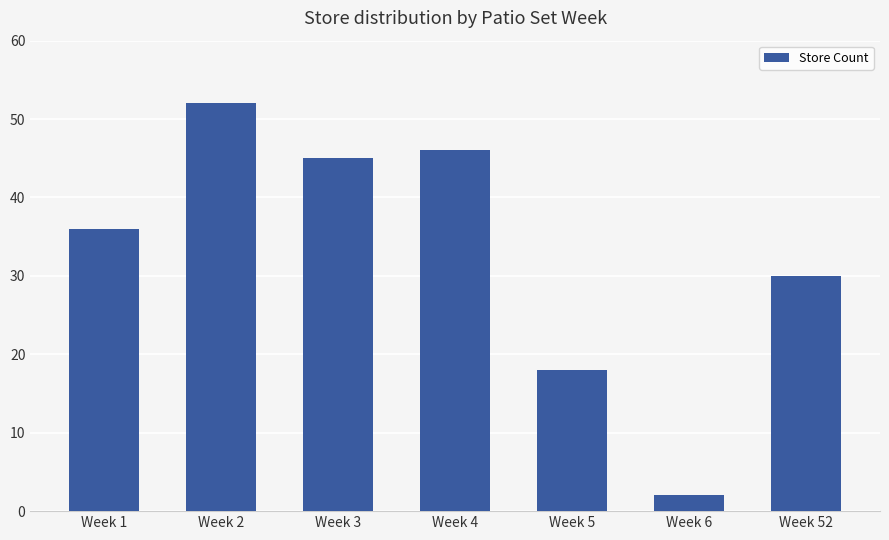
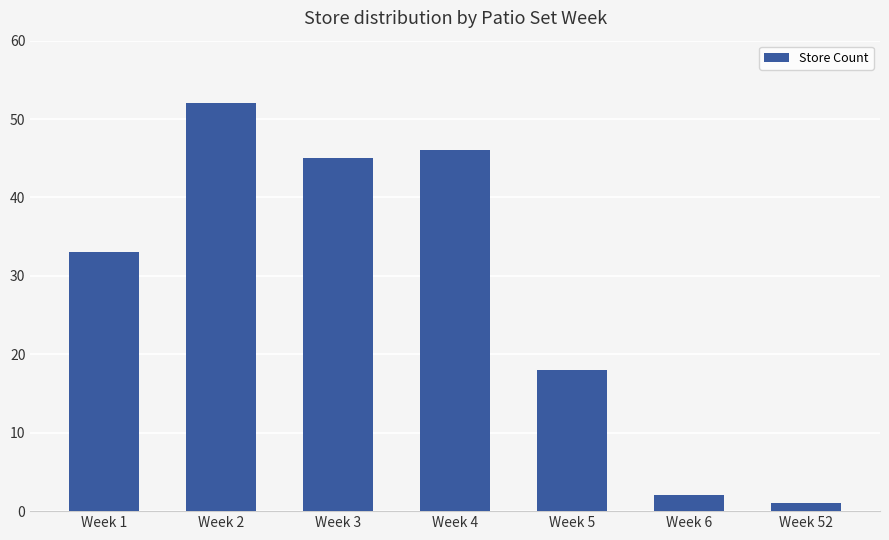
  {
-   "Week 1": 36,
+   "Week 1": 33,
    "Week 2": 52,
    "Week 3": 45,
    "Week 4": 46,
    "Week 5": 18,
    "Week 6": 2,
-   "Week 52": 30
+   "Week 52": 1
  }
